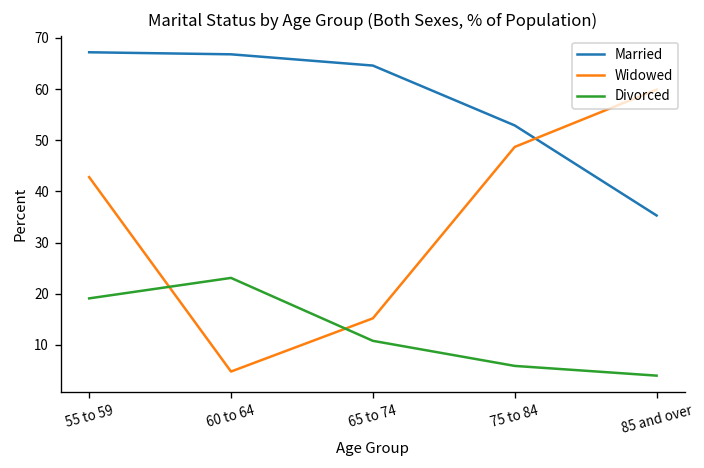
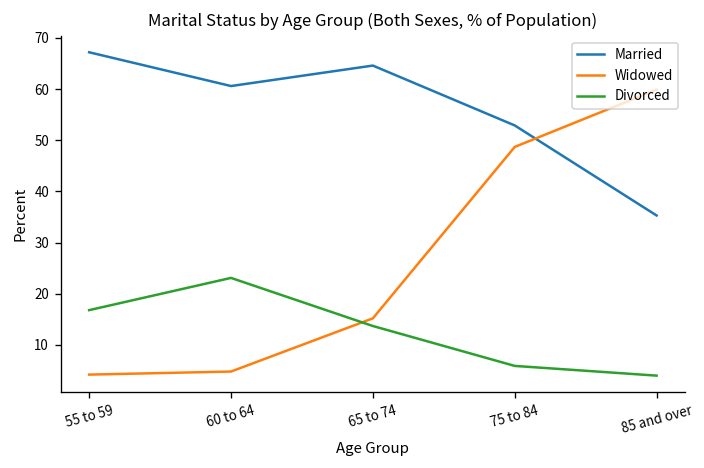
  {
    "Married": {
      "55 to 59": 67,
-     "60 to 64": 67,
+     "60 to 64": 61,
      "65 to 74": 65,
      "75 to 84": 53,
      "85 and over": 35
    },
    "Widowed": {
-     "55 to 59": 43,
+     "55 to 59": 4,
      "60 to 64": 5,
      "65 to 74": 15,
      "75 to 84": 49
    },
    "Divorced": {
-     "55 to 59": 19,
+     "55 to 59": 17,
      "60 to 64": 23,
-     "65 to 74": 11,
+     "65 to 74": 14,
      "75 to 84": 6,
      "85 and over": 4
    }
  }
